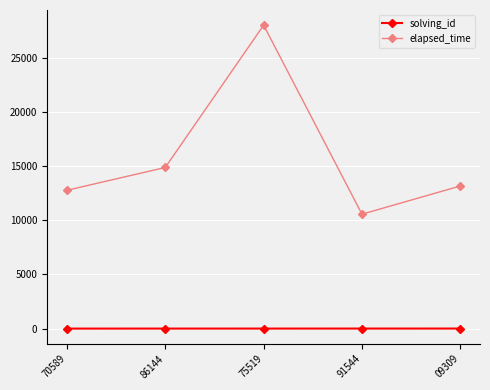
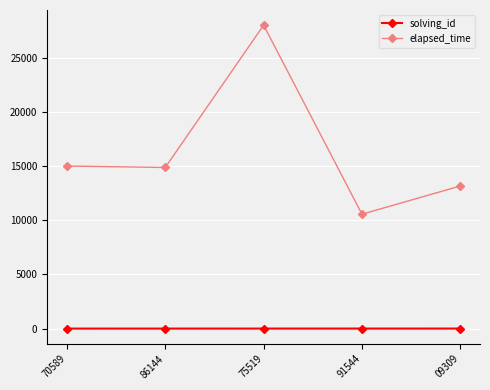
  {
    "solving_id": {
      "70589": 0,
      "86144": 0,
      "75519": 0,
      "91544": 0,
      "09309": 0
    },
    "elapsed_time": {
-     "70589": 12800,
+     "70589": 15000,
      "86144": 14900,
      "75519": 28000,
      "91544": 10600,
      "09309": 13200
    }
  }
